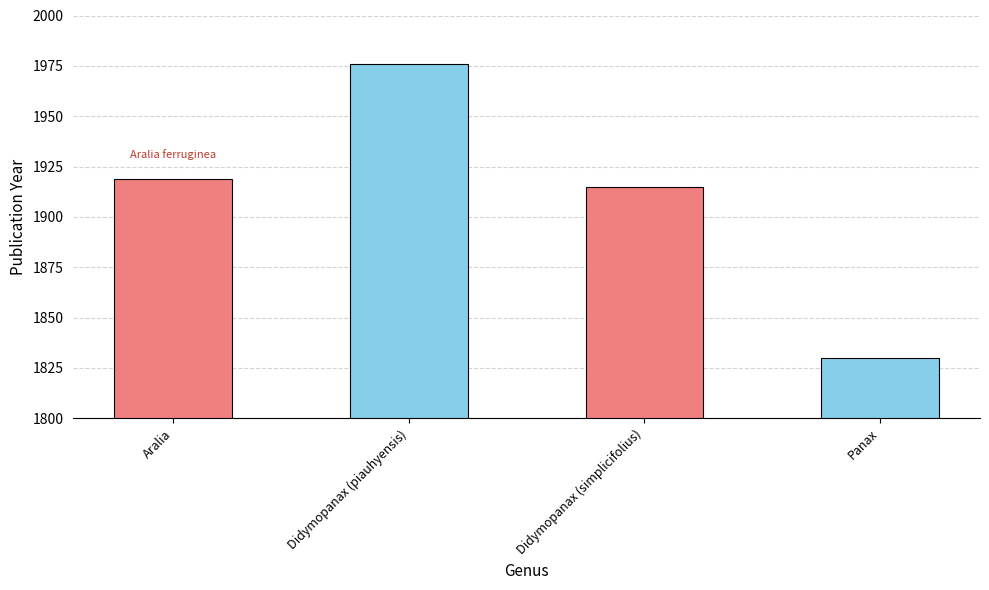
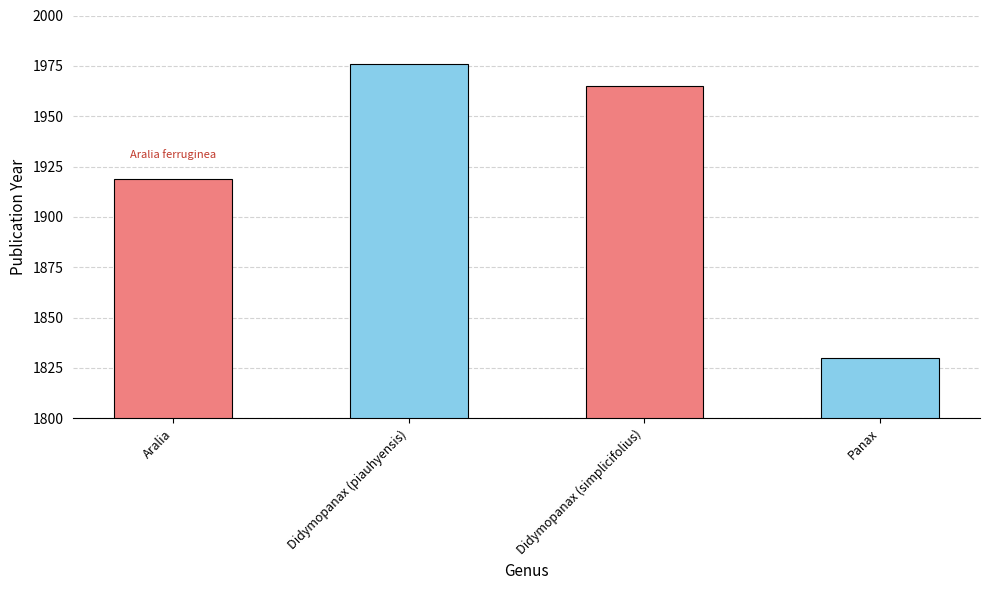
  {
    "Aralia": 1919,
    "Didymopanax (piauhyensis)": 1976,
-   "Didymopanax (simplicifolius)": 1915,
+   "Didymopanax (simplicifolius)": 1965,
    "Panax": 1830
  }
